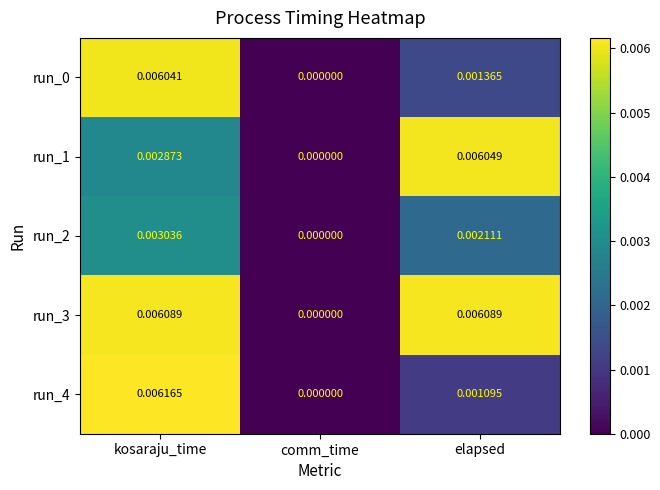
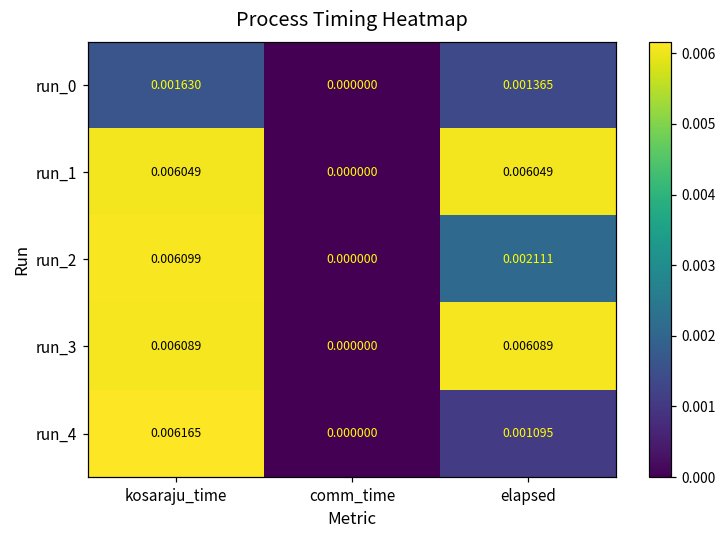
  {
    "run_0": {
-     "kosaraju_time": 0.006041,
+     "kosaraju_time": 0.001630,
      "comm_time": 0.000000,
      "elapsed": 0.001365
    },
    "run_1": {
-     "kosaraju_time": 0.002873,
+     "kosaraju_time": 0.006049,
      "comm_time": 0.000000,
      "elapsed": 0.006049
    },
    "run_2": {
-     "kosaraju_time": 0.003036,
+     "kosaraju_time": 0.006099,
      "comm_time": 0.000000,
      "elapsed": 0.002111
    },
    "run_3": {
      "kosaraju_time": 0.006089,
      "comm_time": 0.000000,
      "elapsed": 0.006089
    },
    "run_4": {
      "kosaraju_time": 0.006165,
      "comm_time": 0.000000,
      "elapsed": 0.001095
    }
  }
